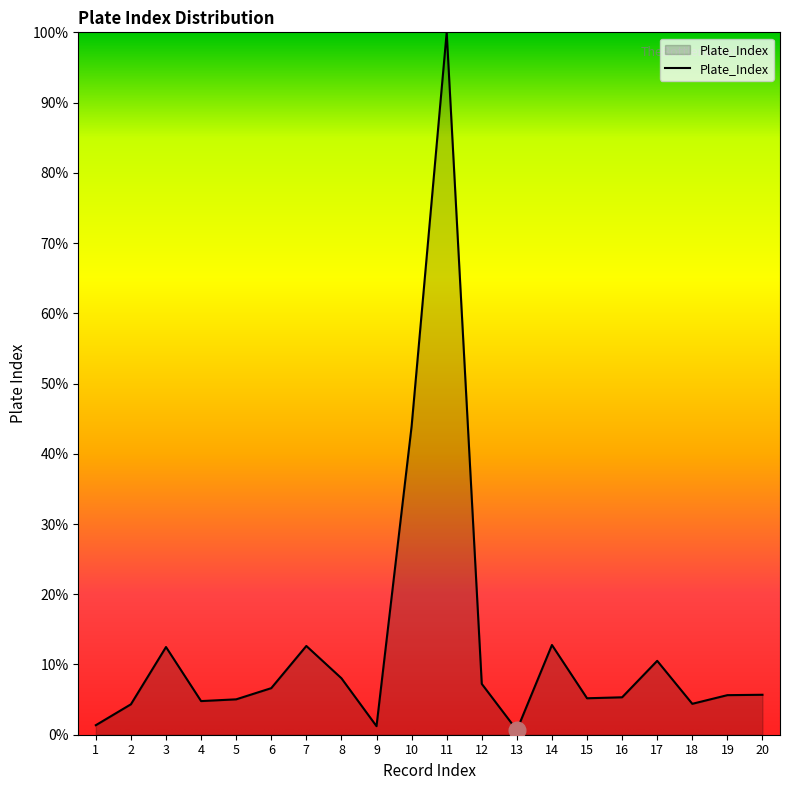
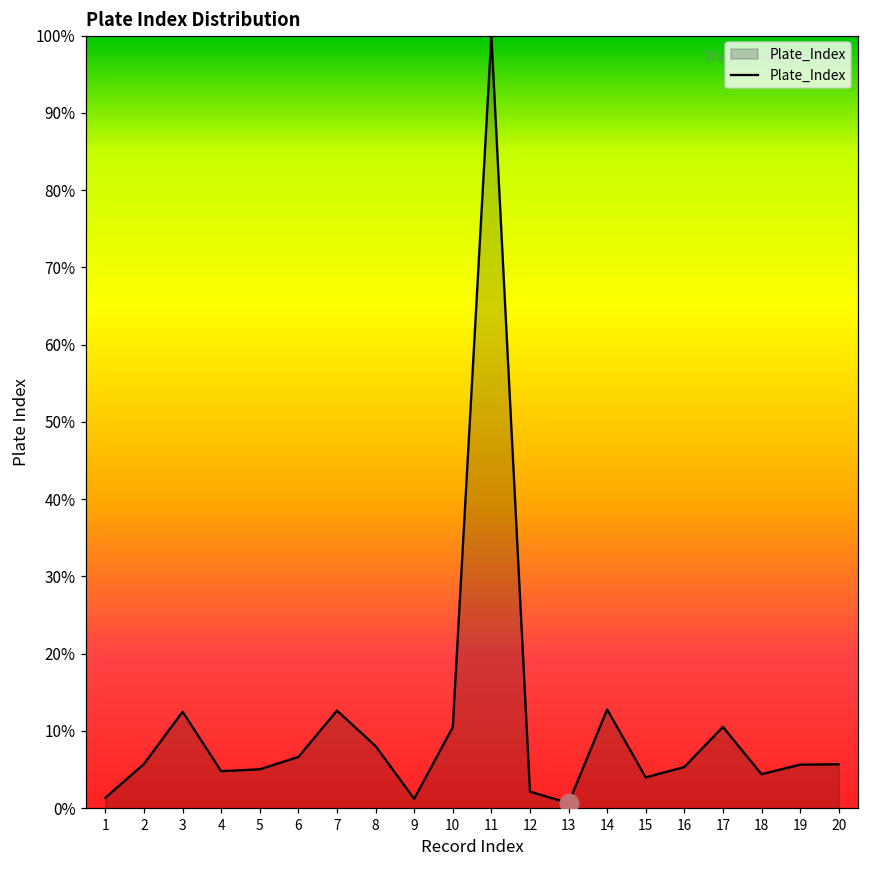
  {
    "Plate_Index": {
      "1": "1%",
-     "2": "4%",
+     "2": "6%",
      "3": "12%",
      "4": "5%",
      "5": "5%",
      "6": "7%",
      "7": "13%",
      "8": "8%",
      "9": "1%",
-     "10": "44%",
+     "10": "10%",
      "11": "100%",
-     "12": "7%",
+     "12": "2%",
      "14": "13%",
-     "15": "5%",
+     "15": "4%",
      "16": "5%",
      "17": "11%",
      "18": "4%",
      "19": "6%",
      "20": "6%"
    }
  }
